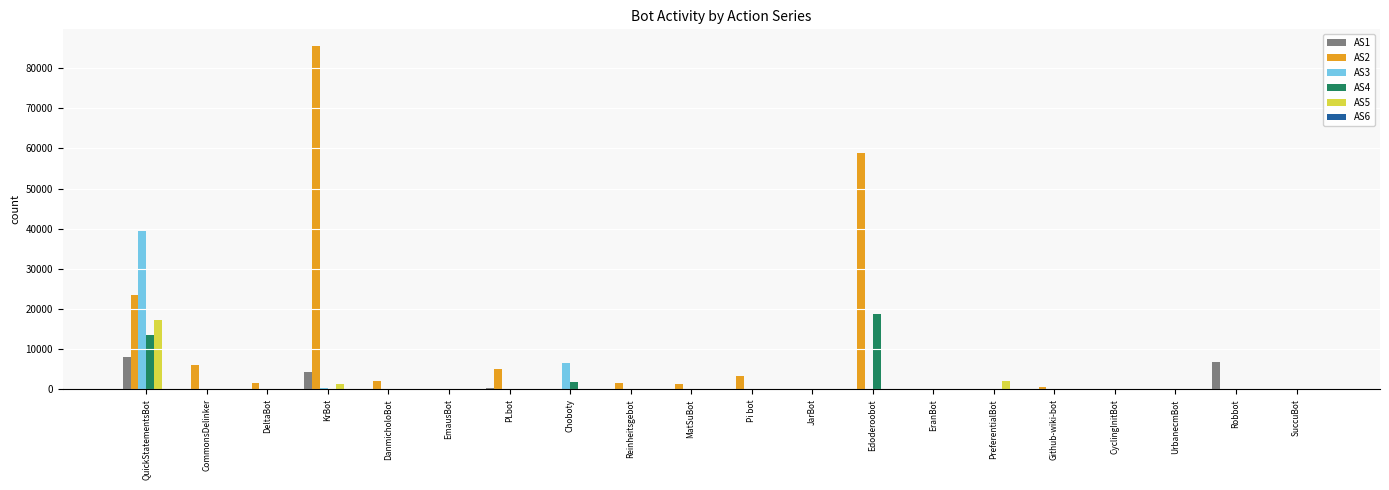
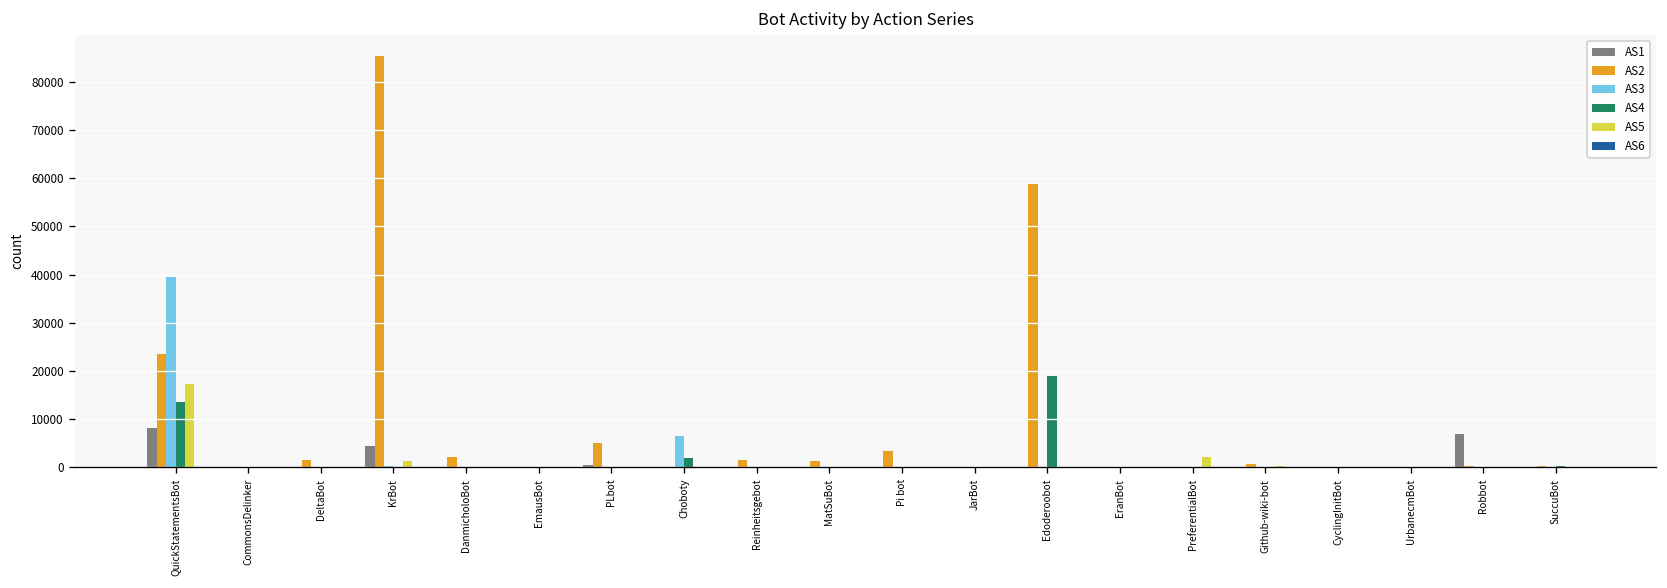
  {
    "AS1": {
      "QuickStatementsBot": 8000,
      "CommonsDelinker": 0,
      "DeltaBot": 0,
      "KrBot": 4000,
      "DanmicholoBot": 0,
      "Choboty": 0,
      "MatSuBot": 0,
      "Pi bot": 0,
      "JarBot": 0,
      "Edoderoobot": 0,
      "EranBot": 0,
      "PreferentialBot": 0,
      "Github-wiki-bot": 0,
      "UrbanecmBot": 0,
      "Robbot": 7000
    },
    "AS2": {
      "QuickStatementsBot": 24000,
-     "CommonsDelinker": 6000,
+     "CommonsDelinker": 0,
      "DeltaBot": 2000,
      "KrBot": 85000,
      "DanmicholoBot": 2000,
      "PLbot": 5000,
      "Reinheitsgebot": 2000,
      "MatSuBot": 1000,
      "Pi bot": 3000,
      "Edoderoobot": 59000,
      "EranBot": 0,
      "Github-wiki-bot": 1000
    },
    "AS3": {
      "QuickStatementsBot": 39000,
      "CommonsDelinker": 0,
      "DeltaBot": 0,
      "DanmicholoBot": 0,
      "EmausBot": 0,
      "PLbot": 0,
      "Choboty": 7000,
      "Reinheitsgebot": 0,
      "MatSuBot": 0,
      "Pi bot": 0,
      "JarBot": 0,
      "Edoderoobot": 0,
      "PreferentialBot": 0,
      "Github-wiki-bot": 0,
      "CyclingInitBot": 0,
      "UrbanecmBot": 0,
      "Robbot": 0,
      "SuccuBot": 0
    },
    "AS4": {
      "QuickStatementsBot": 14000,
      "CommonsDelinker": 0,
      "DanmicholoBot": 0,
      "PLbot": 0,
      "Choboty": 2000,
      "MatSuBot": 0,
      "Pi bot": 0,
      "JarBot": 0,
      "Edoderoobot": 19000,
      "EranBot": 0,
      "PreferentialBot": 0,
      "Github-wiki-bot": 0,
      "CyclingInitBot": 0,
      "UrbanecmBot": 0,
      "Robbot": 0
    },
    "AS5": {
      "QuickStatementsBot": 17000,
      "KrBot": 1000,
      "DanmicholoBot": 0,
      "EmausBot": 0,
      "Choboty": 0,
      "Reinheitsgebot": 0,
      "MatSuBot": 0,
      "JarBot": 0,
      "Edoderoobot": 0,
      "EranBot": 0,
      "PreferentialBot": 2000,
      "UrbanecmBot": 0,
      "Robbot": 0
    },
    "AS6": {
      "QuickStatementsBot": 0,
      "CommonsDelinker": 0,
      "DeltaBot": 0,
      "KrBot": 0,
      "DanmicholoBot": 0,
      "EmausBot": 0,
      "PLbot": 0,
      "Choboty": 0,
      "Reinheitsgebot": 0,
      "MatSuBot": 0,
      "Pi bot": 0,
      "JarBot": 0,
      "Edoderoobot": 0,
      "EranBot": 0,
      "PreferentialBot": 0,
      "Github-wiki-bot": 0,
      "CyclingInitBot": 0,
      "UrbanecmBot": 0,
      "Robbot": 0,
      "SuccuBot": 0
    }
  }
